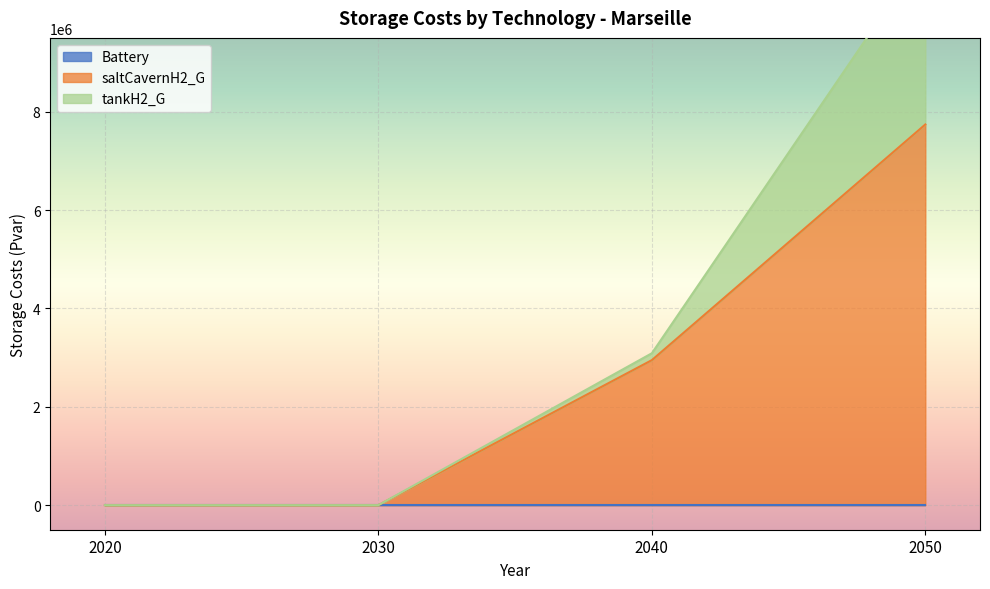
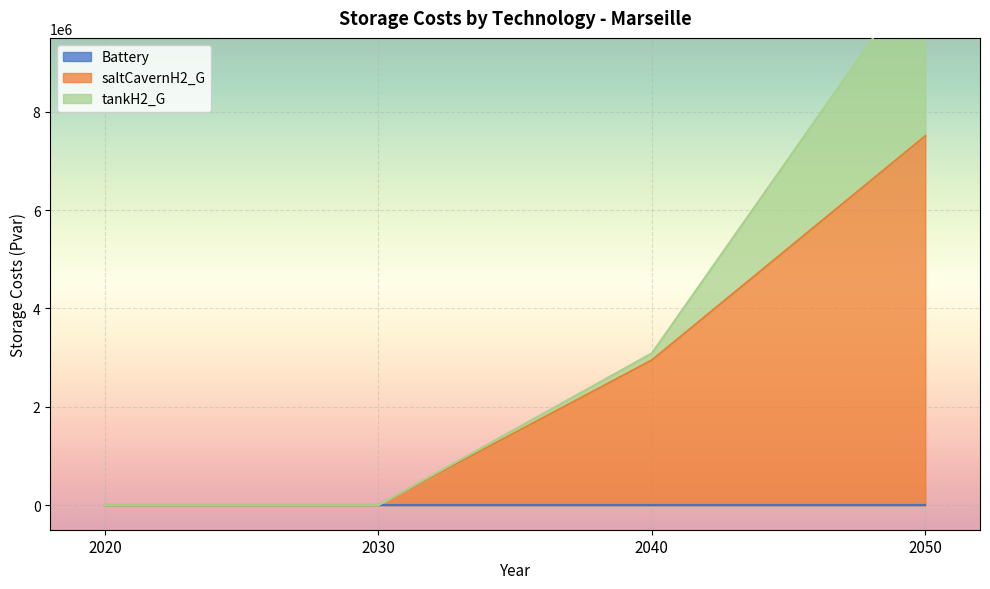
  {
    "Battery": {
      "2040": 0,
      "2050": 0
    },
    "saltCavernH2_G": {
      "2040": 2900000,
-     "2050": 7700000
+     "2050": 7500000
    },
    "tankH2_G": {
      "2040": 100000
    }
  }
